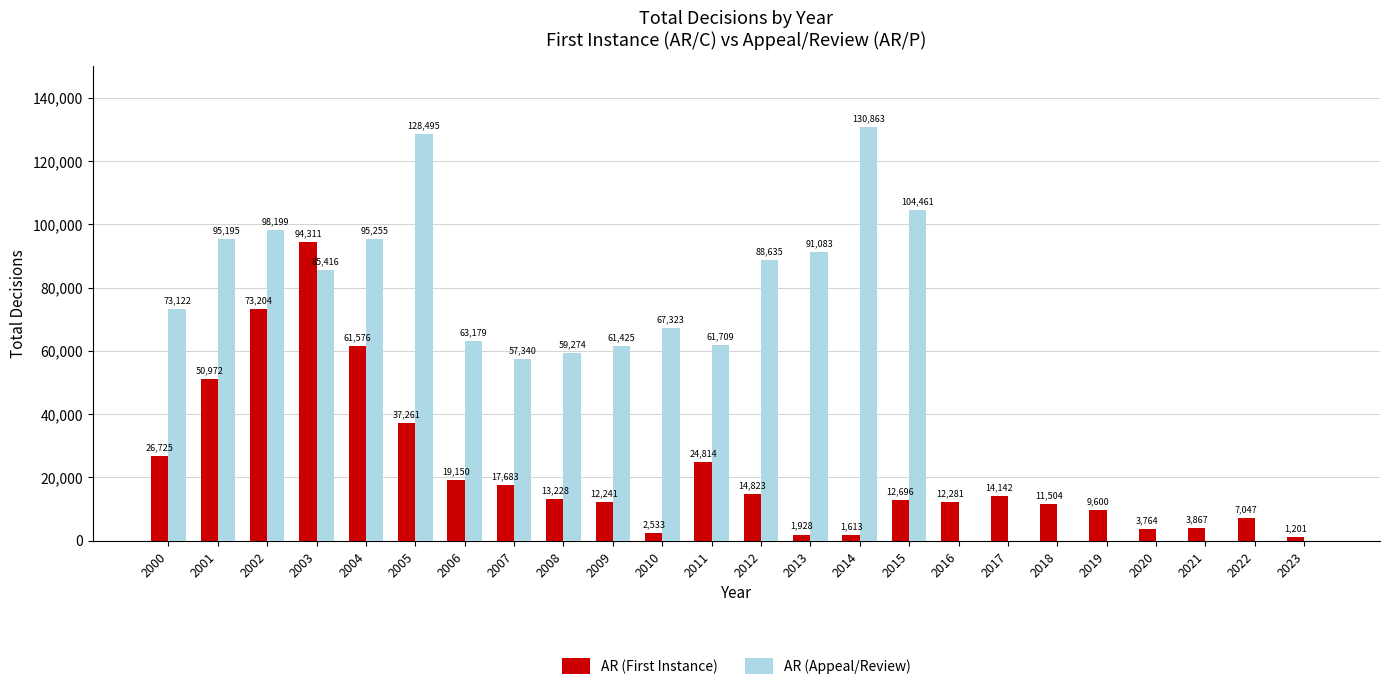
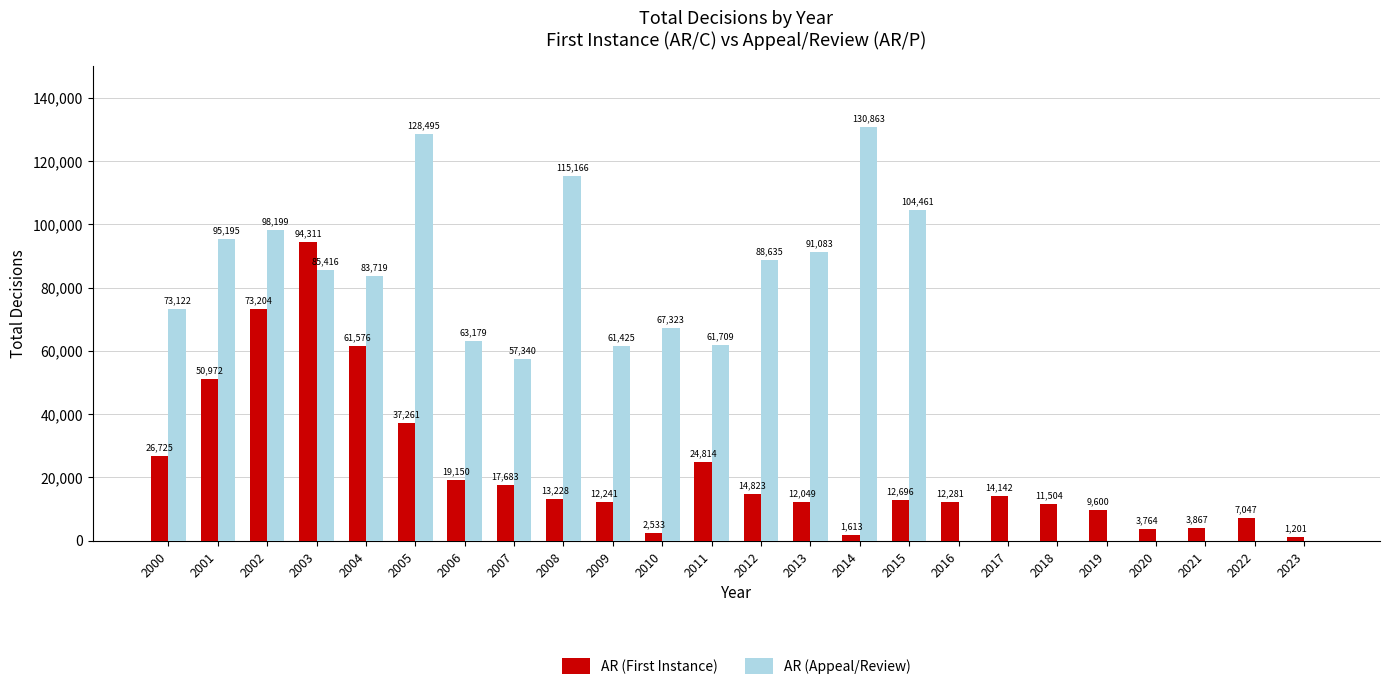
  {
    "AR (First Instance)": {
      "2000": "26,725",
      "2001": "50,972",
      "2002": "73,204",
      "2003": "94,311",
      "2004": "61,576",
      "2005": "37,261",
      "2006": "19,150",
      "2007": "17,683",
      "2008": "13,228",
      "2009": "12,241",
      "2010": "2,533",
      "2011": "24,814",
      "2012": "14,823",
-     "2013": "1,928",
+     "2013": "12,049",
      "2014": "1,613",
      "2015": "12,696",
      "2016": "12,281",
      "2017": "14,142",
      "2018": "11,504",
      "2019": "9,600",
      "2020": "3,764",
      "2021": "3,867",
      "2022": "7,047",
      "2023": "1,201"
    },
    "AR (Appeal/Review)": {
      "2000": "73,122",
      "2001": "95,195",
      "2002": "98,199",
      "2003": "85,416",
-     "2004": "95,255",
+     "2004": "83,719",
      "2005": "128,495",
      "2006": "63,179",
      "2007": "57,340",
-     "2008": "59,274",
+     "2008": "115,166",
      "2009": "61,425",
      "2010": "67,323",
      "2011": "61,709",
      "2012": "88,635",
      "2013": "91,083",
      "2014": "130,863",
      "2015": "104,461"
    }
  }
